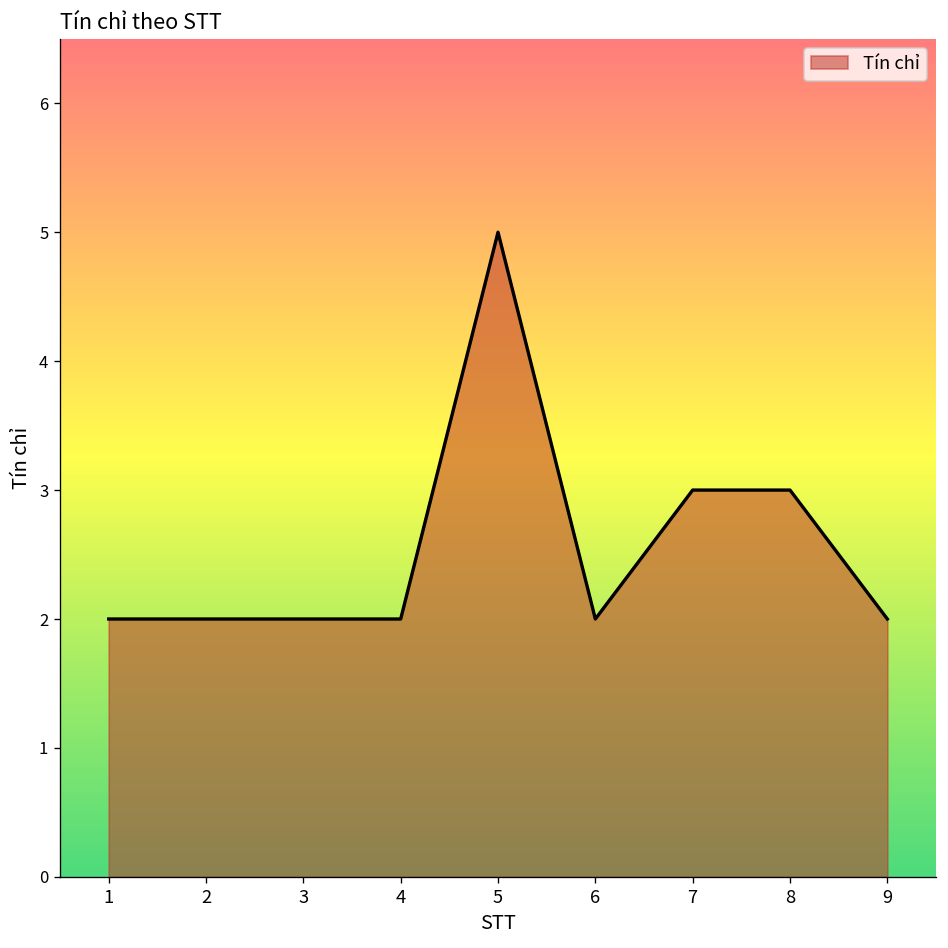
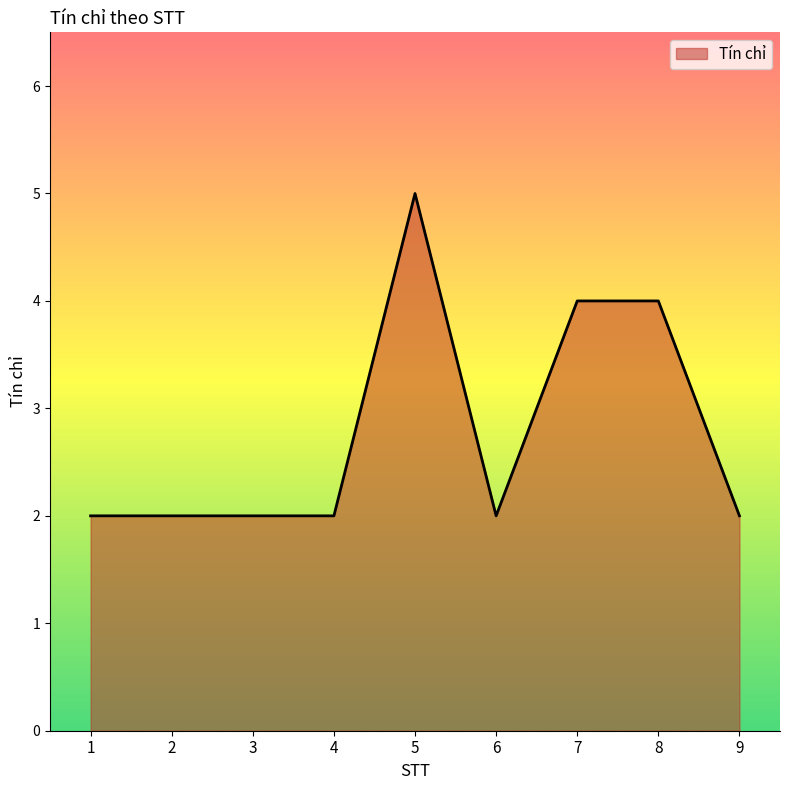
  {
    "1": 2,
    "2": 2,
    "3": 2,
    "4": 2,
    "5": 5,
    "6": 2,
-   "7": 3,
-   "8": 3,
+   "7": 4,
+   "8": 4,
    "9": 2
  }
